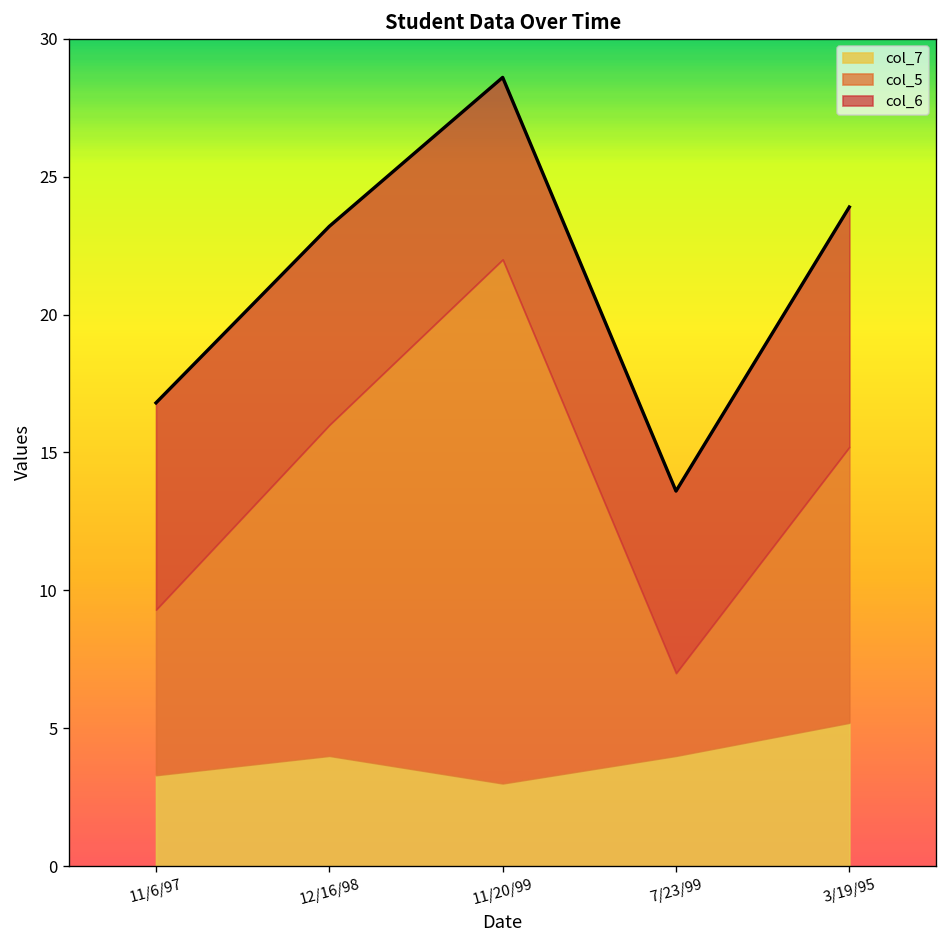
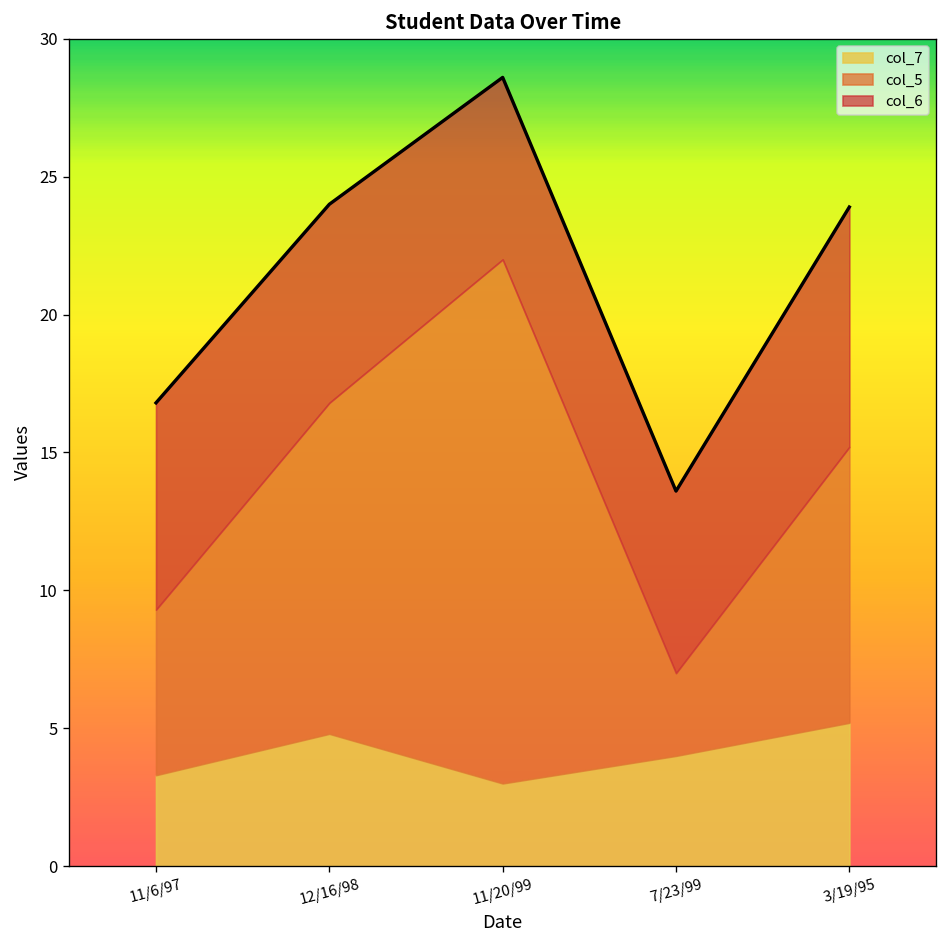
  {
    "col_7": {
      "11/6/97": 3.3,
-     "12/16/98": 4.0,
+     "12/16/98": 4.8,
      "11/20/99": 3.0,
      "7/23/99": 4.0,
      "3/19/95": 5.2
    }
  }
